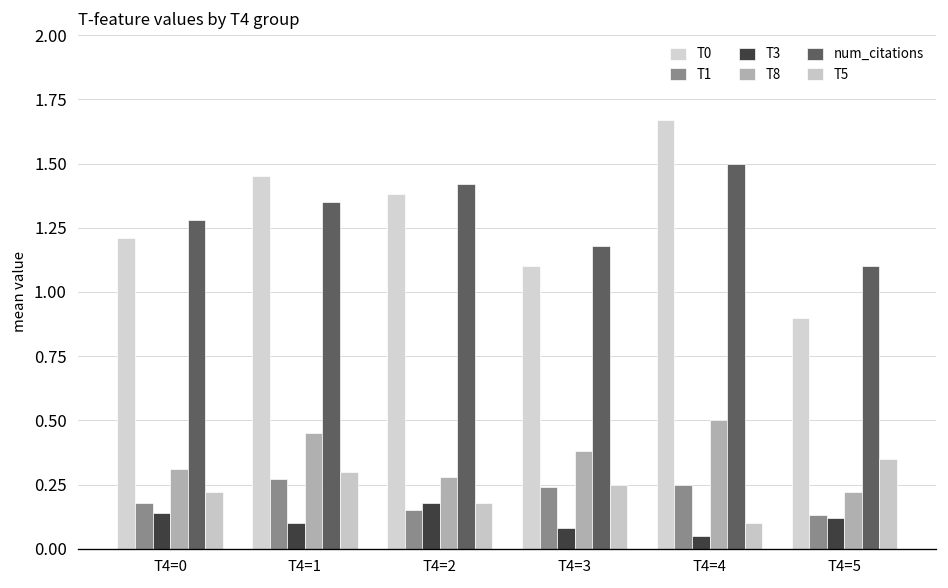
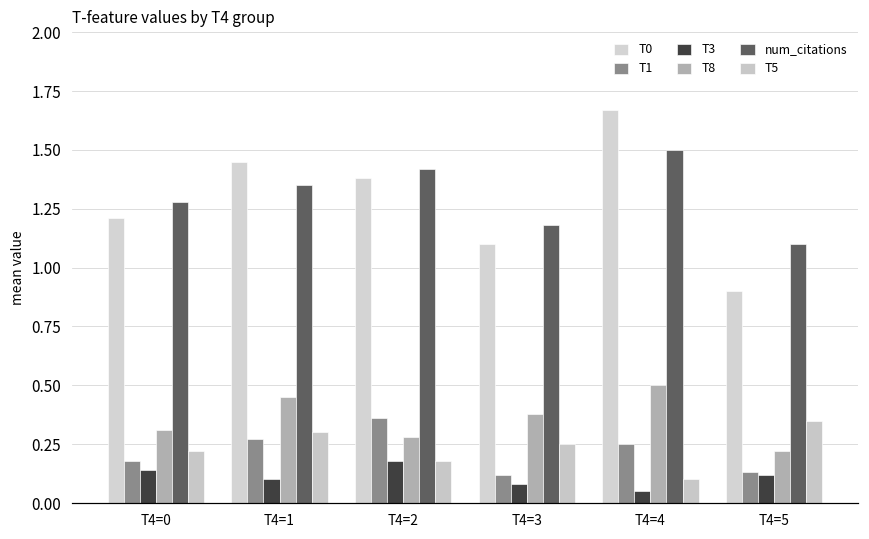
  {
    "T1": {
      "T4=0": 0.18,
      "T4=1": 0.27,
-     "T4=2": 0.15,
-     "T4=3": 0.24,
+     "T4=2": 0.36,
+     "T4=3": 0.12,
      "T4=4": 0.25,
      "T4=5": 0.13
    }
  }
